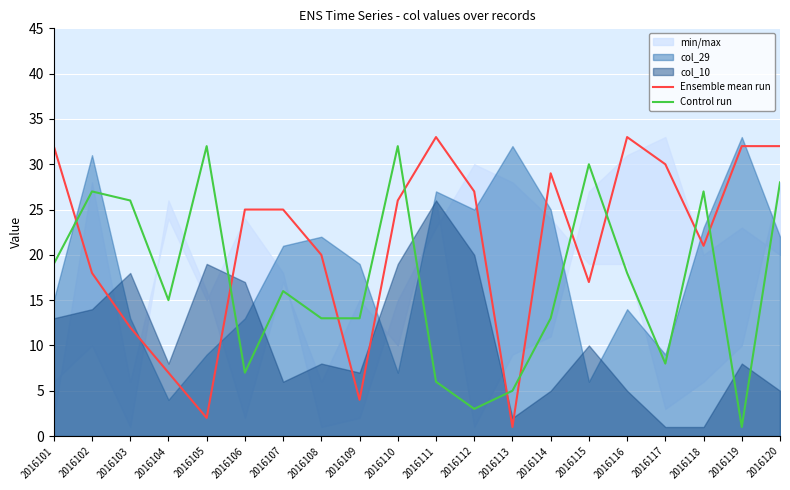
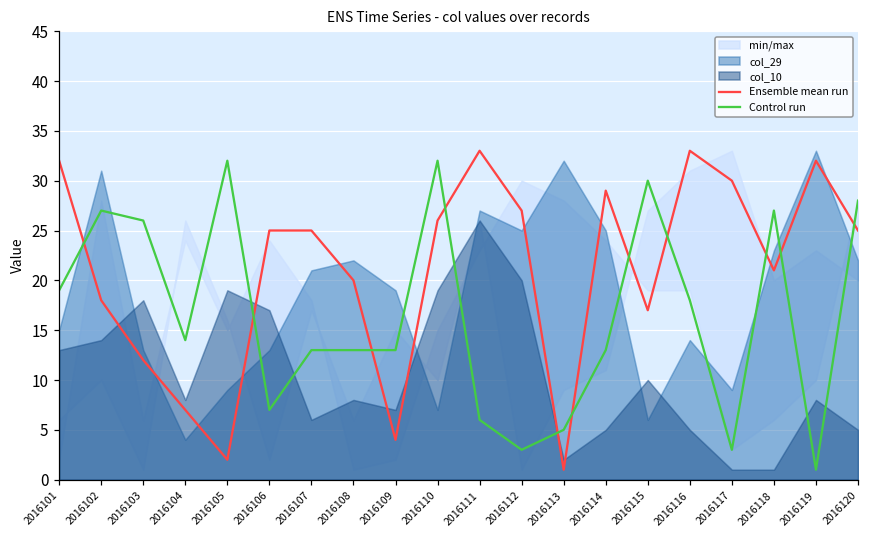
  {
    "Ensemble mean run": {
      "2016101": 32,
      "2016102": 18,
      "2016103": 12,
      "2016104": 7,
      "2016105": 2,
      "2016106": 25,
      "2016107": 25,
      "2016108": 20,
      "2016109": 4,
      "2016110": 26,
      "2016111": 33,
      "2016112": 27,
      "2016113": 1,
      "2016114": 29,
      "2016115": 17,
      "2016116": 33,
      "2016117": 30,
      "2016118": 21,
      "2016119": 32,
-     "2016120": 32
+     "2016120": 25
    },
    "Control run": {
      "2016101": 19,
      "2016102": 27,
      "2016103": 26,
-     "2016104": 15,
+     "2016104": 14,
      "2016105": 32,
      "2016106": 7,
-     "2016107": 16,
+     "2016107": 13,
      "2016108": 13,
      "2016109": 13,
      "2016110": 32,
      "2016111": 6,
      "2016112": 3,
      "2016113": 5,
      "2016114": 13,
      "2016115": 30,
      "2016116": 18,
-     "2016117": 8,
+     "2016117": 3,
      "2016118": 27,
      "2016119": 1
    }
  }
